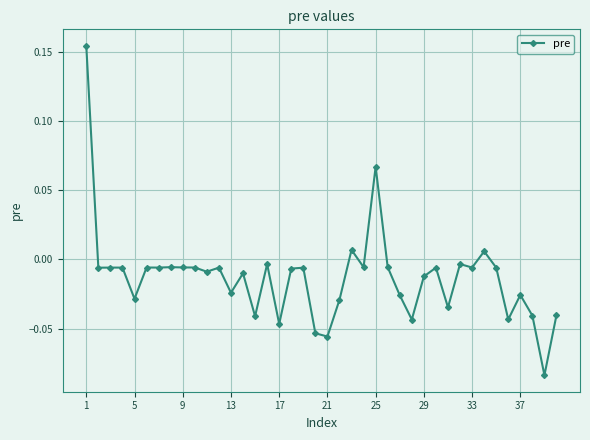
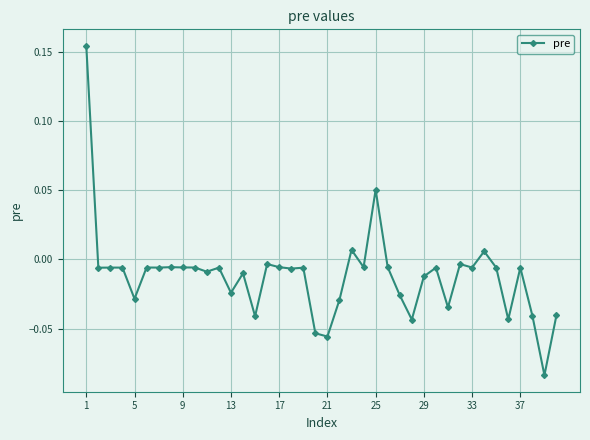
  {
    "1": 0.154,
    "5": -0.028,
    "9": -0.006,
    "13": -0.024,
-   "17": -0.047,
+   "17": -0.006,
    "21": -0.056,
-   "25": 0.067,
+   "25": 0.050,
    "29": -0.012,
    "33": -0.006,
-   "37": -0.026
+   "37": -0.006
  }
